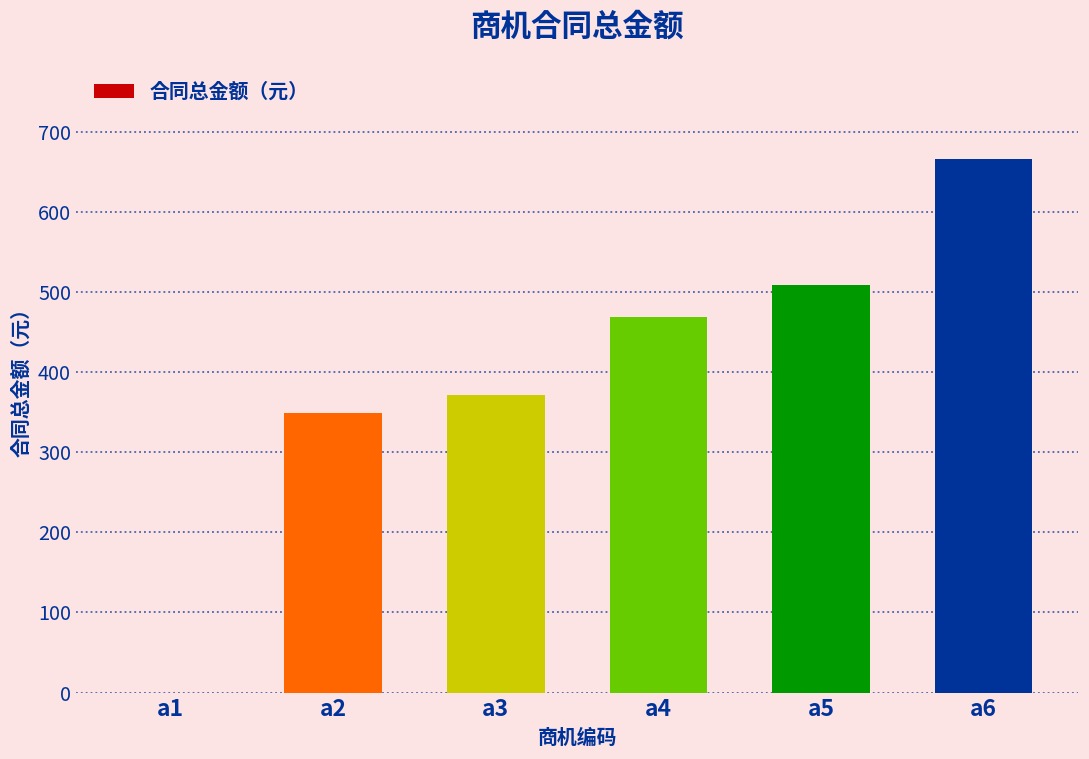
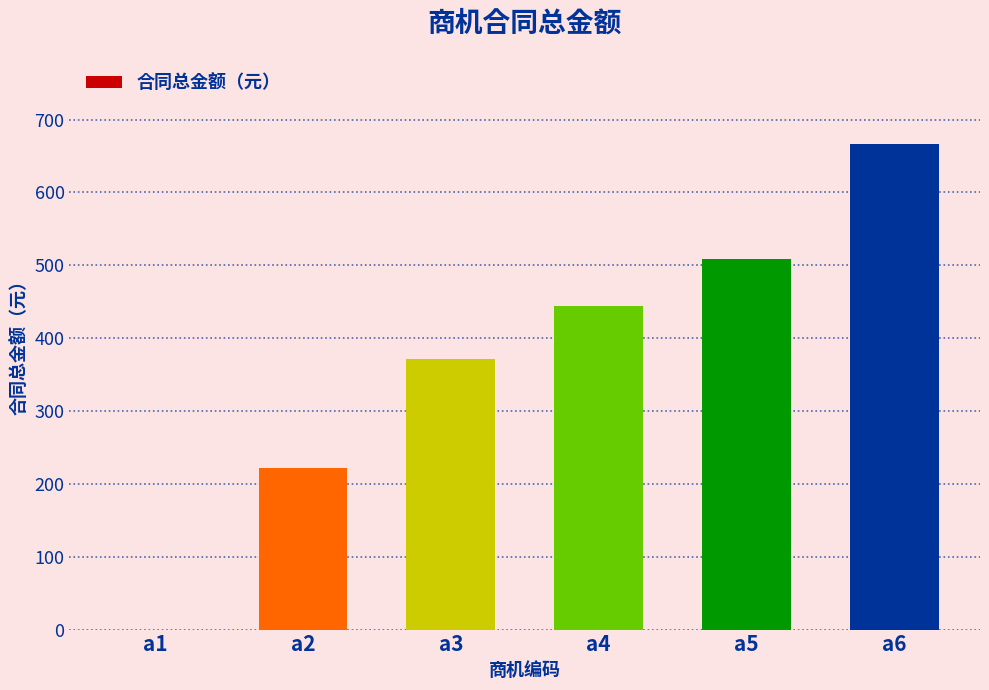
  {
    "a1": 0,
-   "a2": 350,
+   "a2": 220,
    "a3": 370,
-   "a4": 470,
+   "a4": 440,
    "a5": 510,
    "a6": 670
  }
